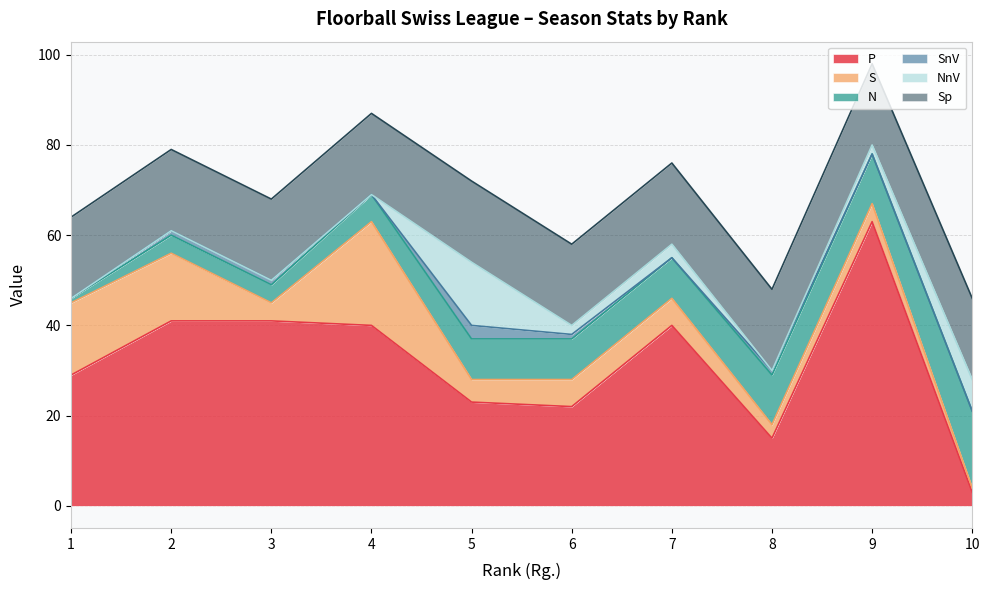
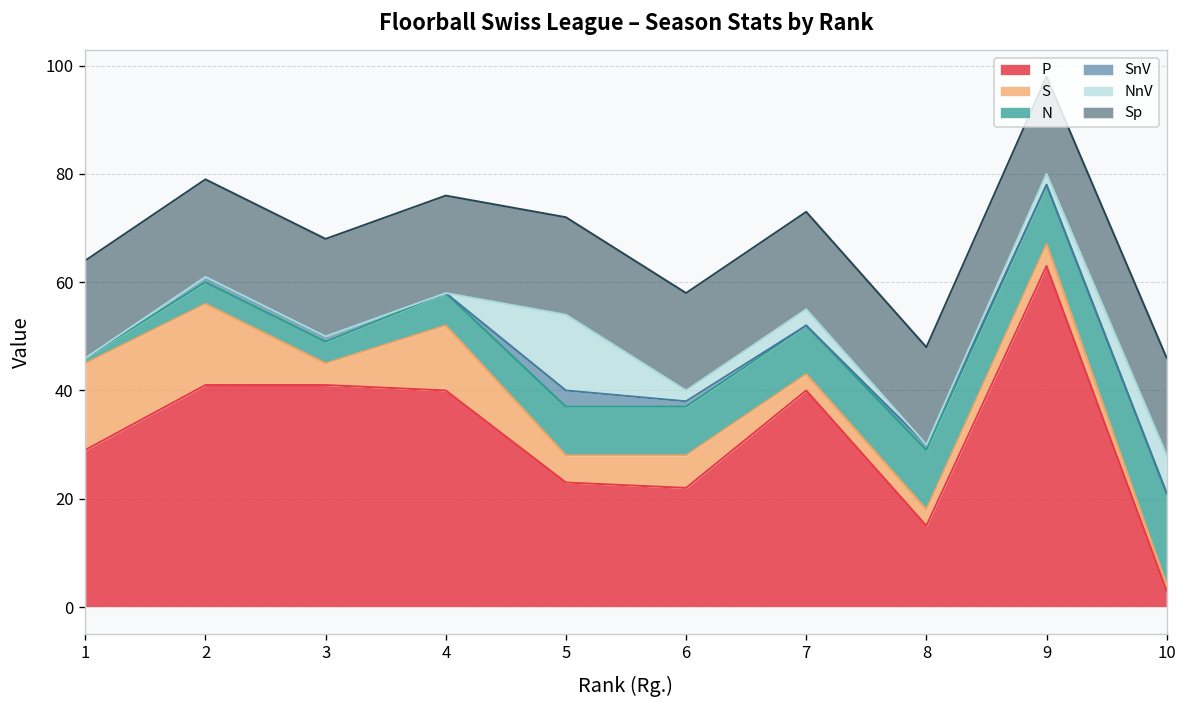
  {
    "P": {
      "1": 29,
      "2": 41,
      "3": 41,
      "4": 40,
      "5": 23,
      "6": 22,
      "7": 40,
      "8": 15,
      "9": 63,
      "10": 3
    },
    "S": {
      "1": 16,
      "2": 15,
      "3": 4,
-     "4": 23,
+     "4": 12,
      "5": 5,
      "6": 6,
-     "7": 6,
+     "7": 3,
      "8": 3,
      "9": 4,
      "10": 1
    },
    "NnV": {
      "5": 14,
      "6": 2,
      "7": 3,
      "9": 2,
      "10": 7
    }
  }
